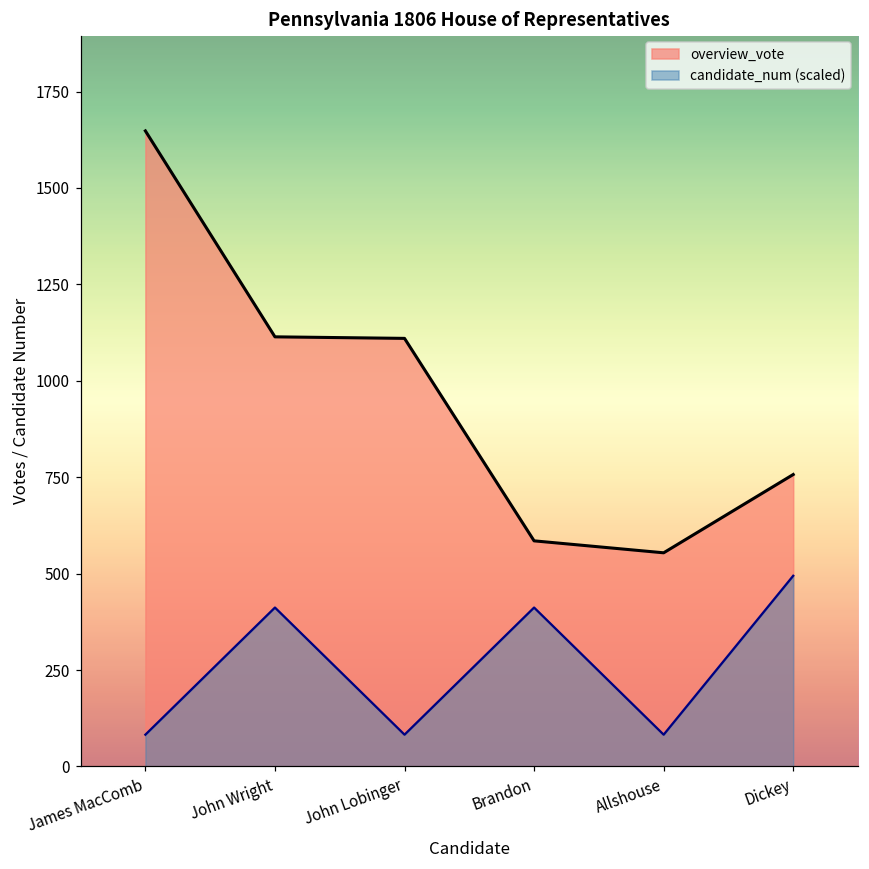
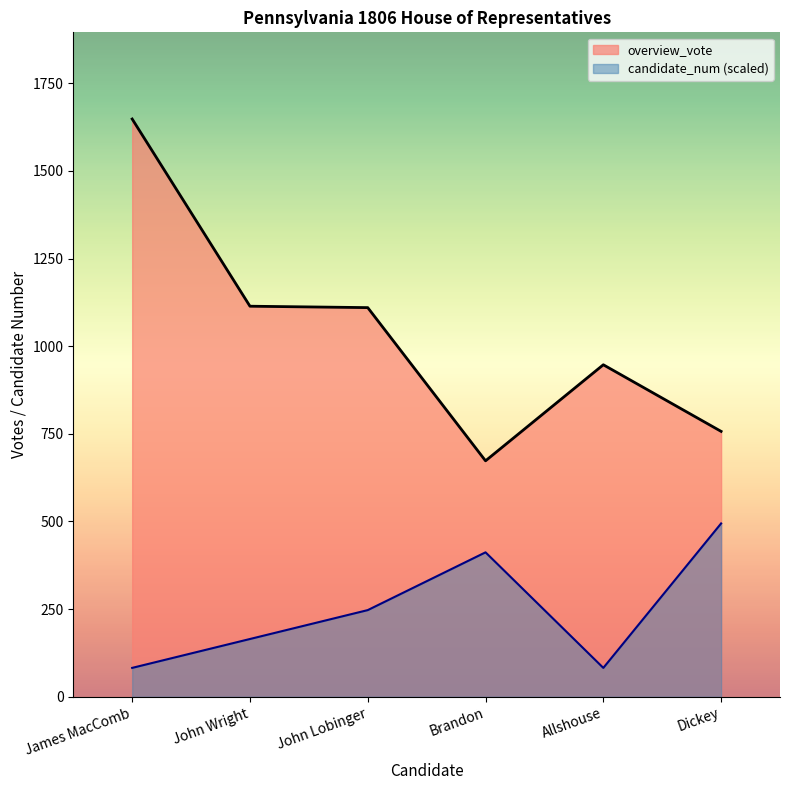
  {
    "overview_vote": {
      "James MacComb": 1650,
      "John Wright": 1110,
      "John Lobinger": 1110,
-     "Brandon": 590,
-     "Allshouse": 550,
+     "Brandon": 670,
+     "Allshouse": 950,
      "Dickey": 760
    },
    "candidate_num (scaled)": {
      "James MacComb": 80,
-     "John Wright": 410,
-     "John Lobinger": 80,
+     "John Wright": 160,
+     "John Lobinger": 250,
      "Brandon": 410,
      "Allshouse": 80,
      "Dickey": 490
    }
  }
